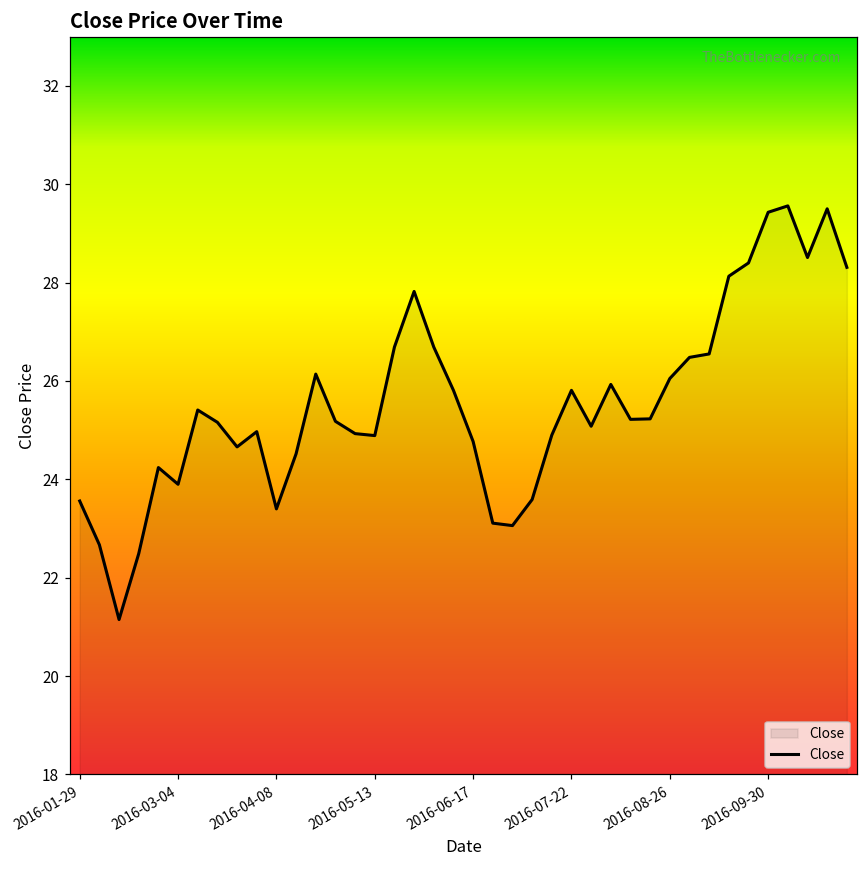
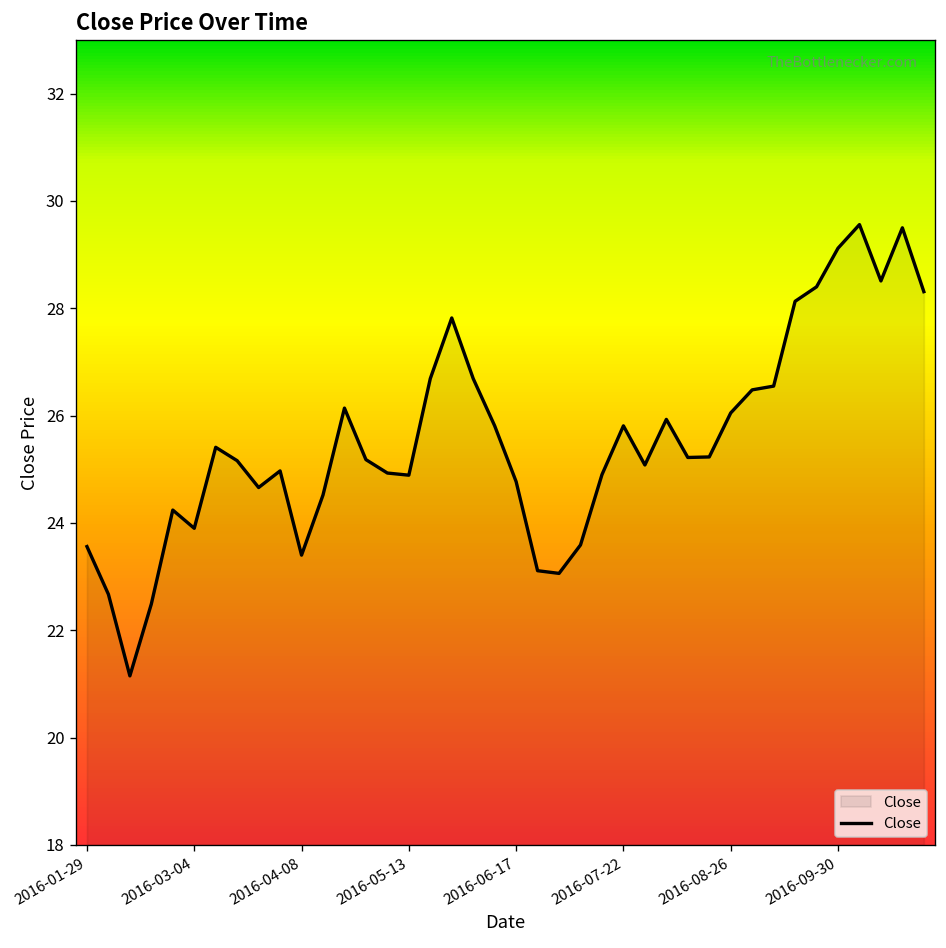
  {
    "2016-01-29": 23.6,
    "2016-03-04": 23.9,
    "2016-04-08": 23.4,
    "2016-05-13": 24.9,
    "2016-06-17": 24.8,
    "2016-07-22": 25.8,
    "2016-08-26": 26.1,
-   "2016-09-30": 29.4
+   "2016-09-30": 29.1
  }
